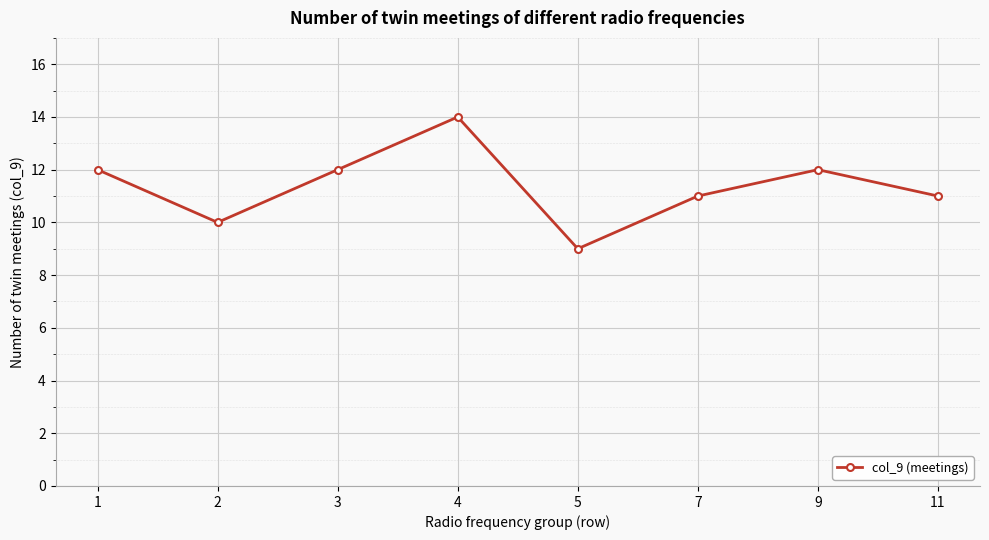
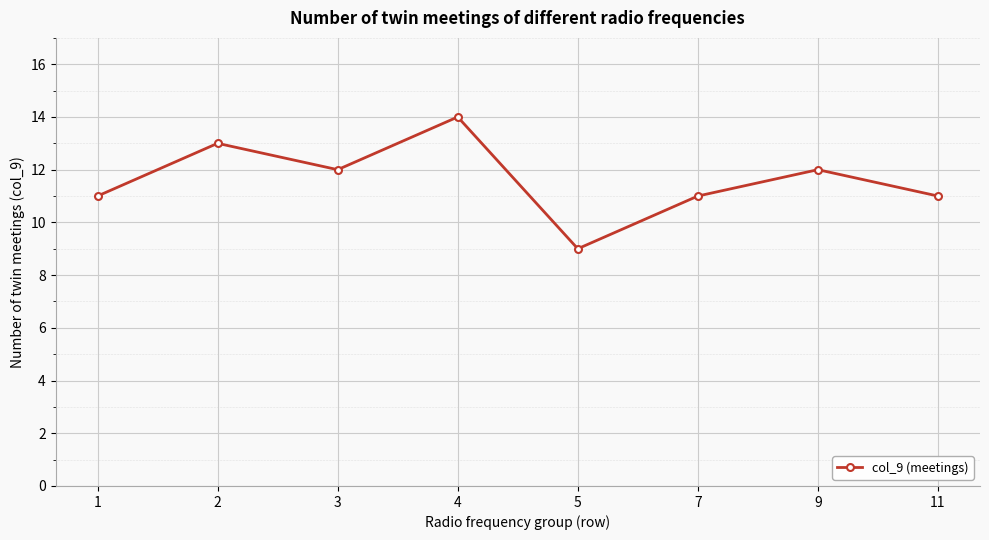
  {
-   "1": 12,
-   "2": 10,
+   "1": 11,
+   "2": 13,
    "3": 12,
    "4": 14,
    "5": 9,
    "7": 11,
    "9": 12,
    "11": 11
  }
